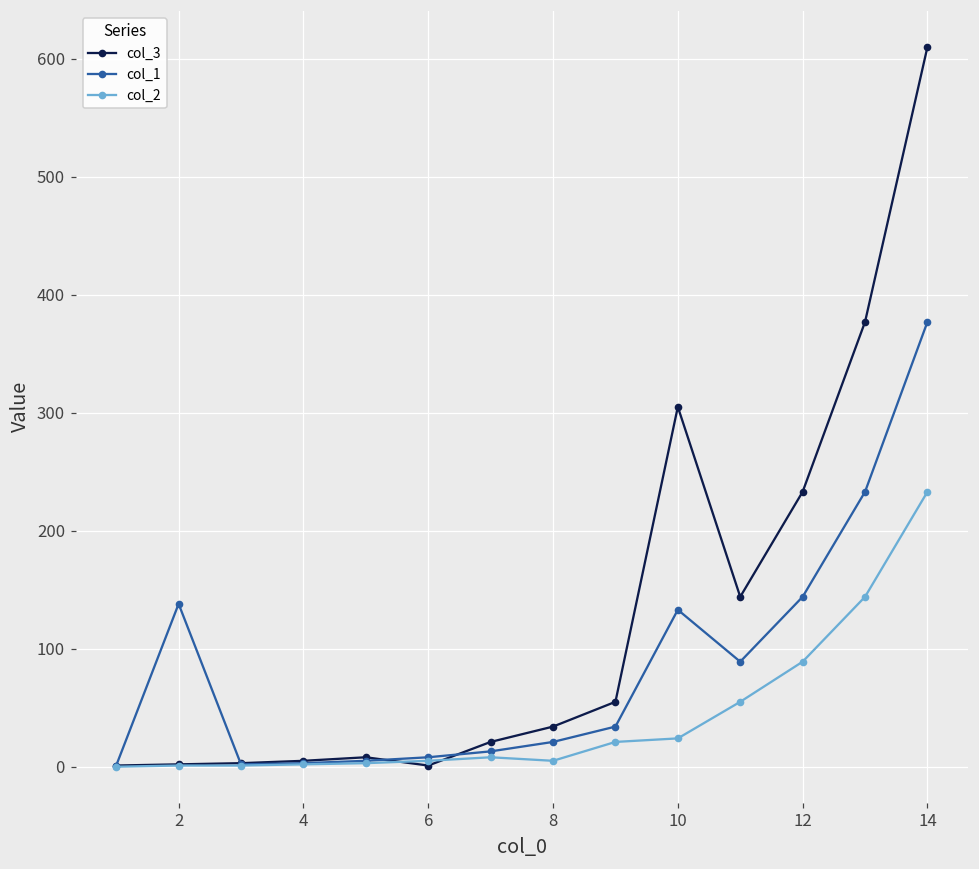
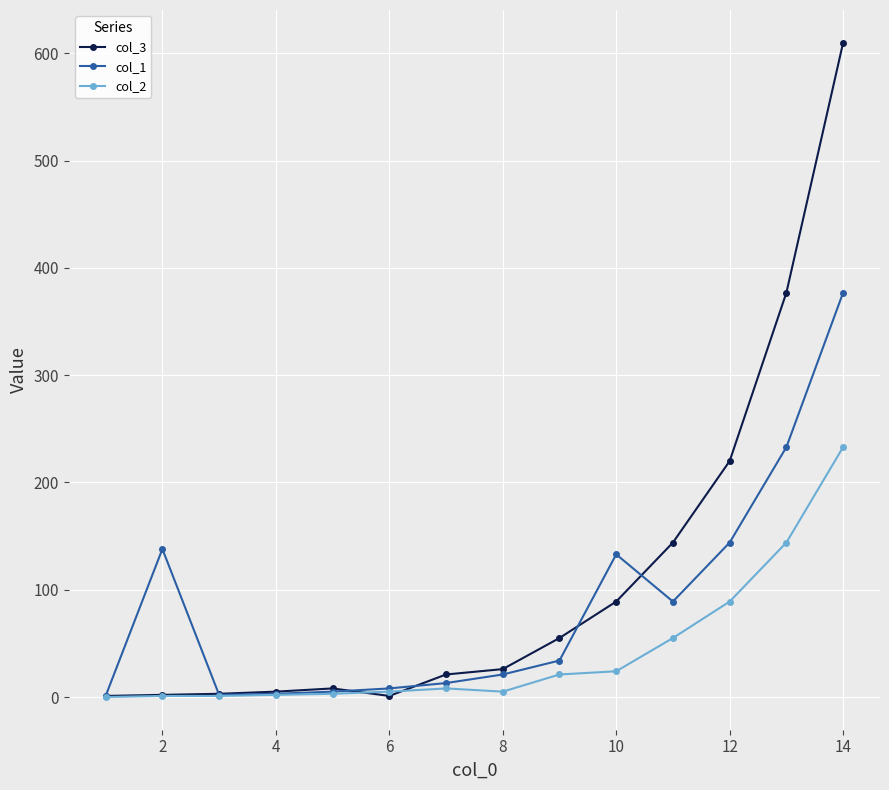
  {
    "col_3": {
      "6": 1,
-     "8": 34,
-     "10": 305,
-     "12": 233,
+     "8": 26,
+     "10": 89,
+     "12": 220,
      "14": 610
    },
    "col_1": {
      "2": 138,
      "6": 8,
      "8": 21,
      "10": 133,
      "12": 144,
      "14": 377
    },
    "col_2": {
      "6": 5,
      "8": 5,
      "10": 24,
      "12": 89,
      "14": 233
    }
  }
